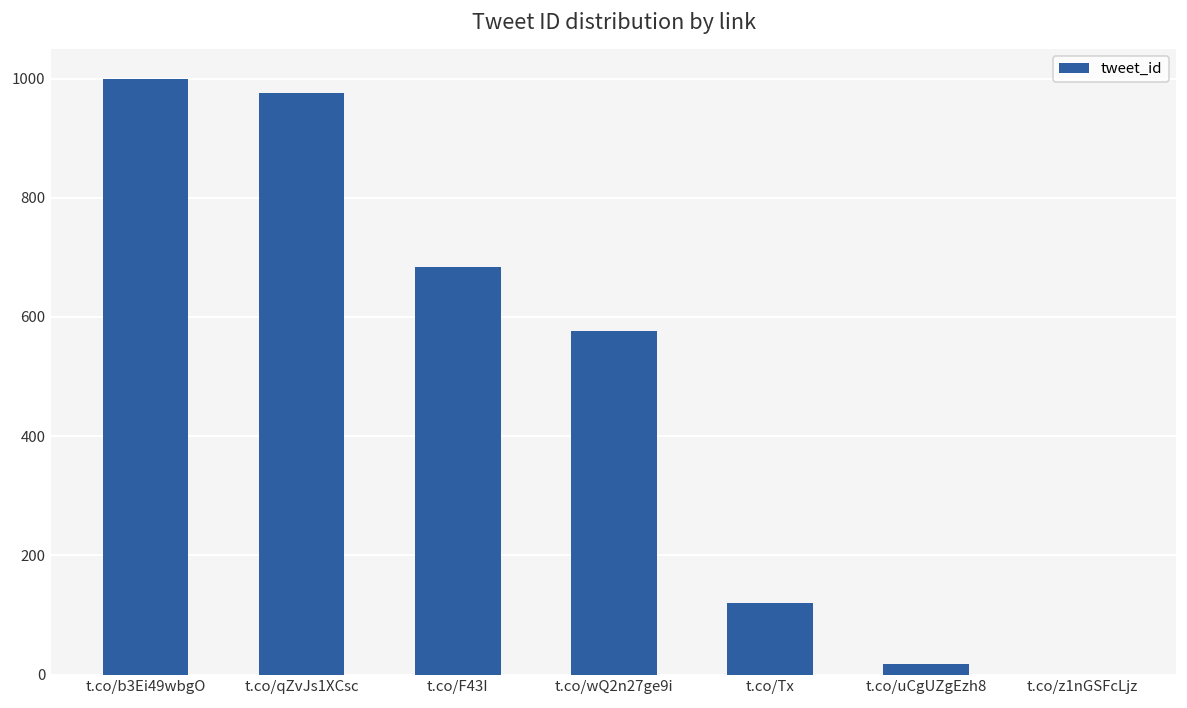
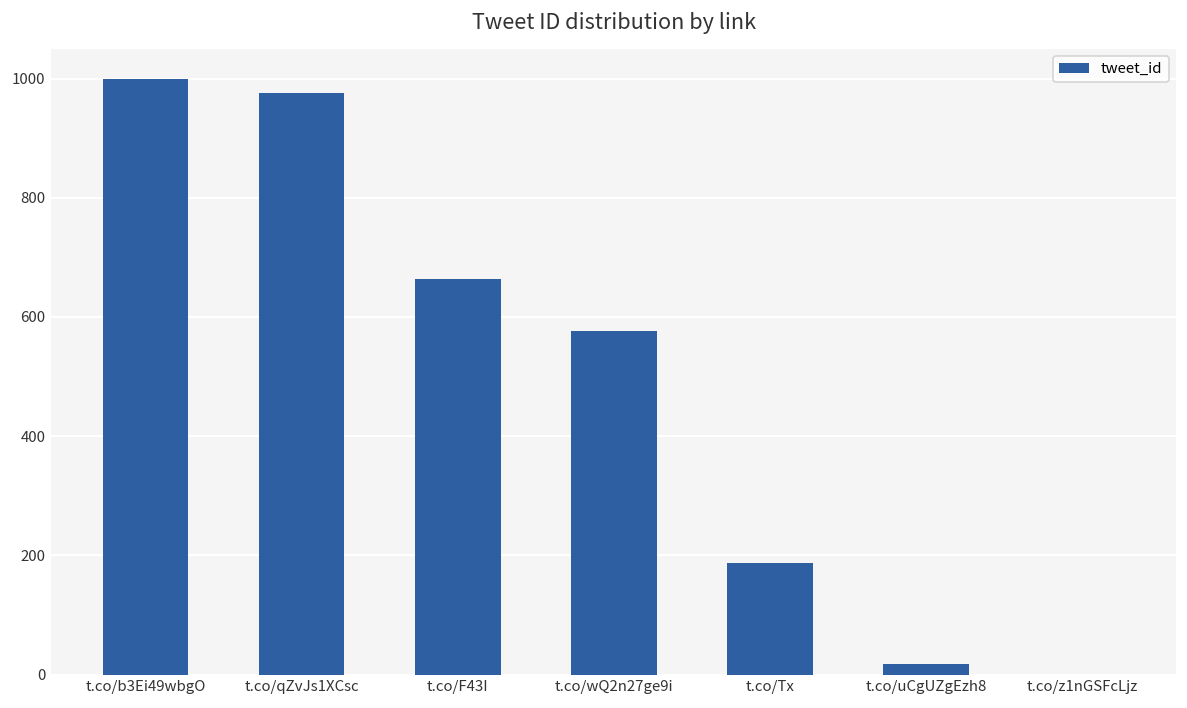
  {
    "t.co/b3Ei49wbgO": 1000,
    "t.co/qZvJs1XCsc": 980,
-   "t.co/F43I": 680,
+   "t.co/F43I": 660,
    "t.co/wQ2n27ge9i": 580,
-   "t.co/Tx": 120,
+   "t.co/Tx": 190,
    "t.co/uCgUZgEzh8": 20,
    "t.co/z1nGSFcLjz": 0
  }
